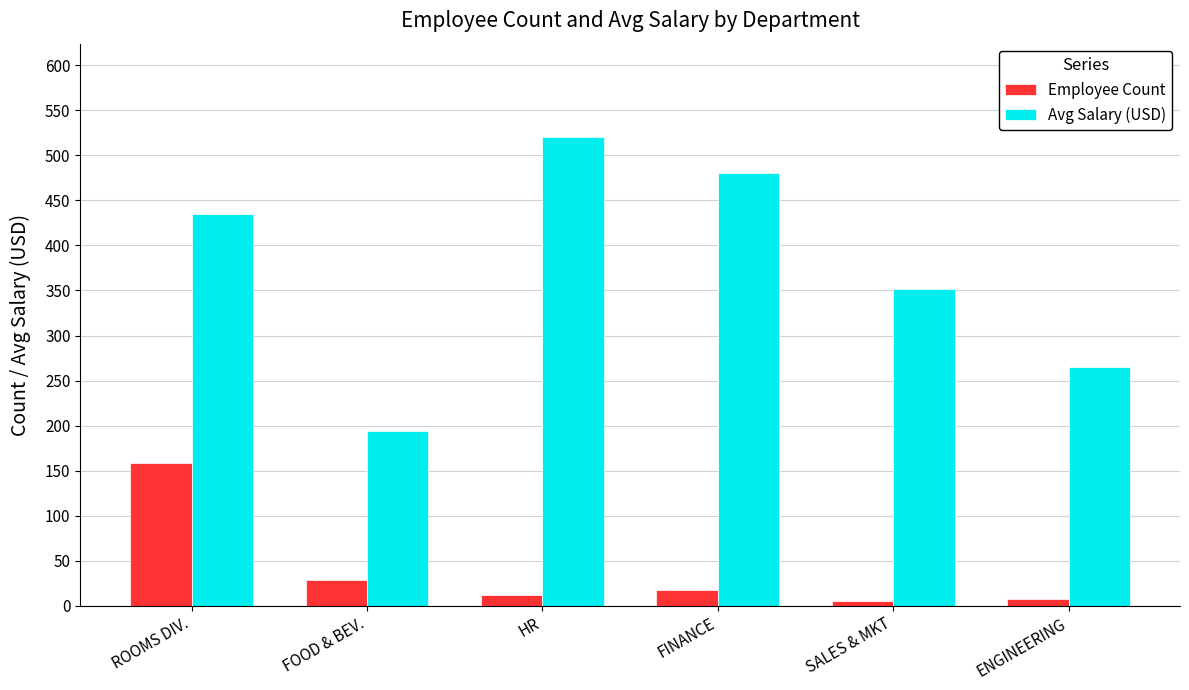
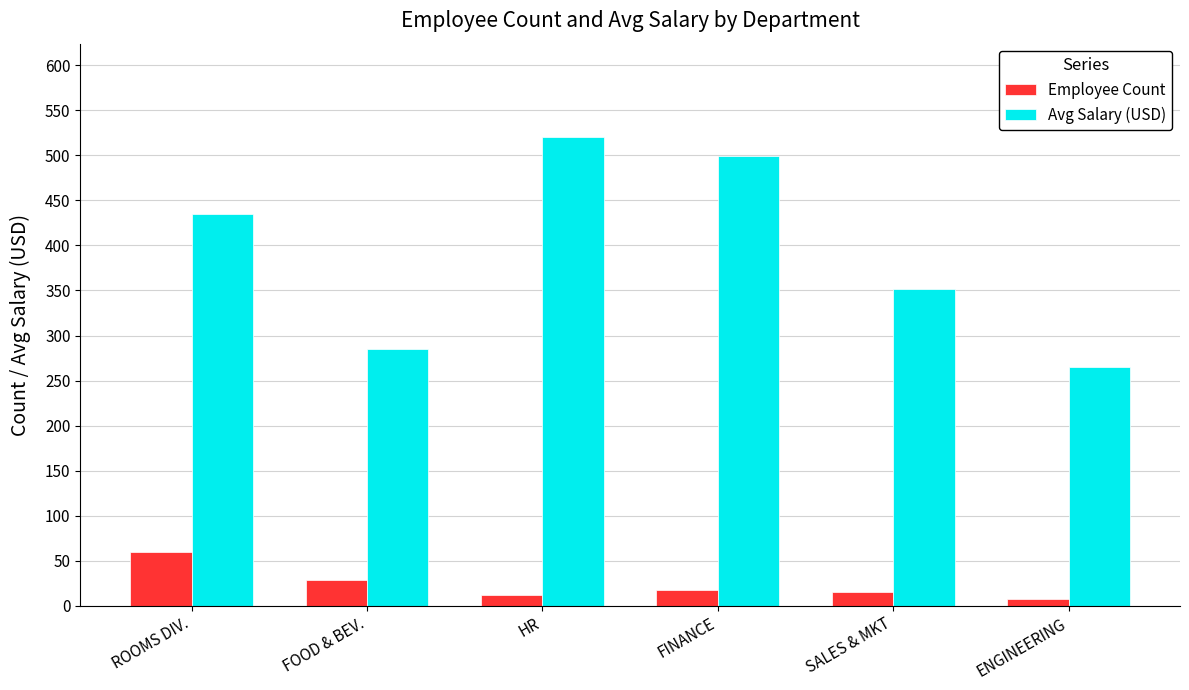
  {
    "Employee Count": {
-     "ROOMS DIV.": 160,
+     "ROOMS DIV.": 60,
      "FOOD & BEV.": 30,
      "HR": 10,
      "FINANCE": 20,
-     "SALES & MKT": 10,
+     "SALES & MKT": 20,
      "ENGINEERING": 10
    },
    "Avg Salary (USD)": {
      "ROOMS DIV.": 430,
-     "FOOD & BEV.": 190,
+     "FOOD & BEV.": 290,
      "HR": 520,
-     "FINANCE": 480,
+     "FINANCE": 500,
      "SALES & MKT": 350,
      "ENGINEERING": 270
    }
  }
